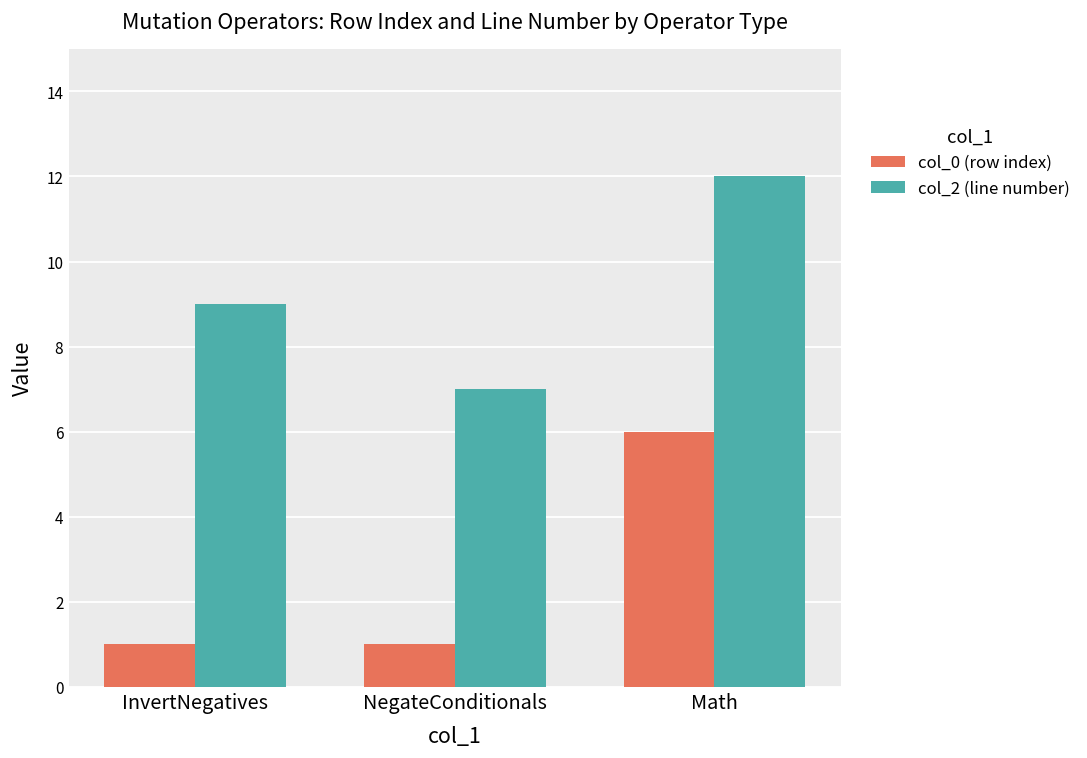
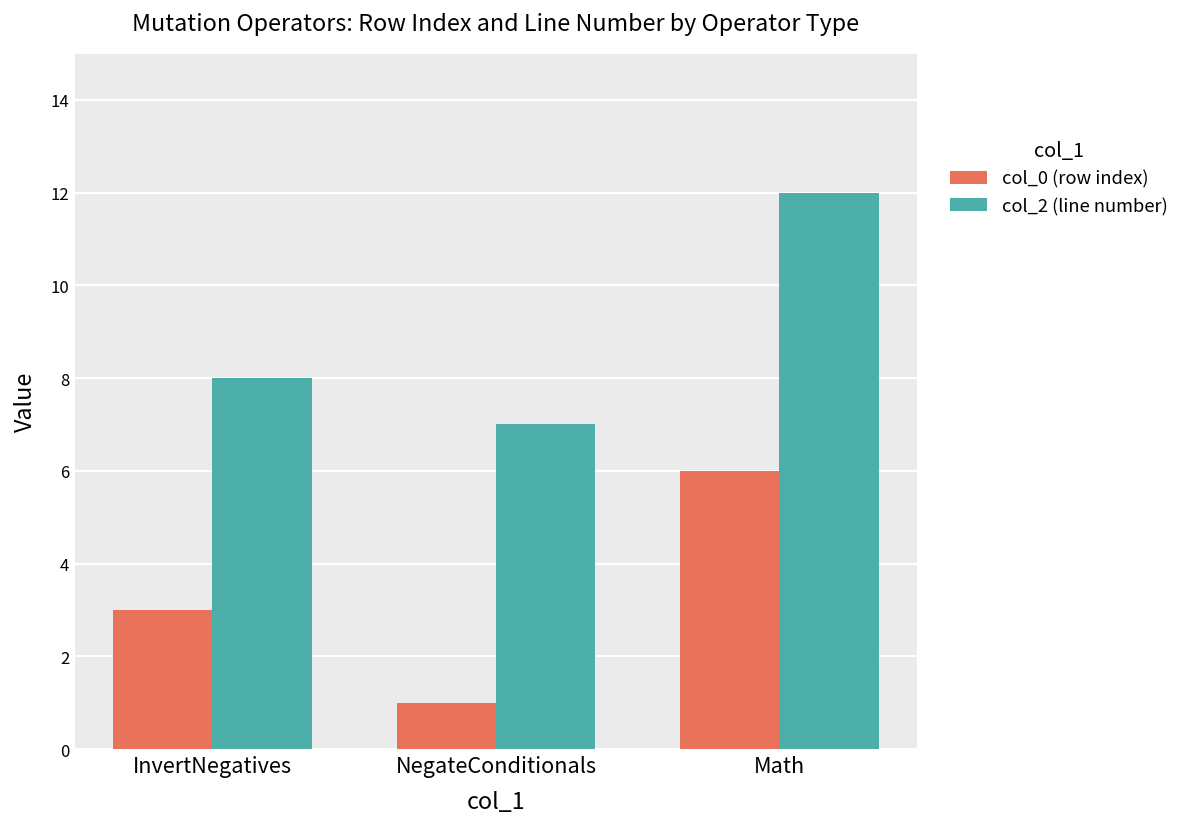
  {
    "col_0 (row index)": {
-     "InvertNegatives": 1,
+     "InvertNegatives": 3,
      "NegateConditionals": 1,
      "Math": 6
    },
    "col_2 (line number)": {
-     "InvertNegatives": 9,
+     "InvertNegatives": 8,
      "NegateConditionals": 7,
      "Math": 12
    }
  }
